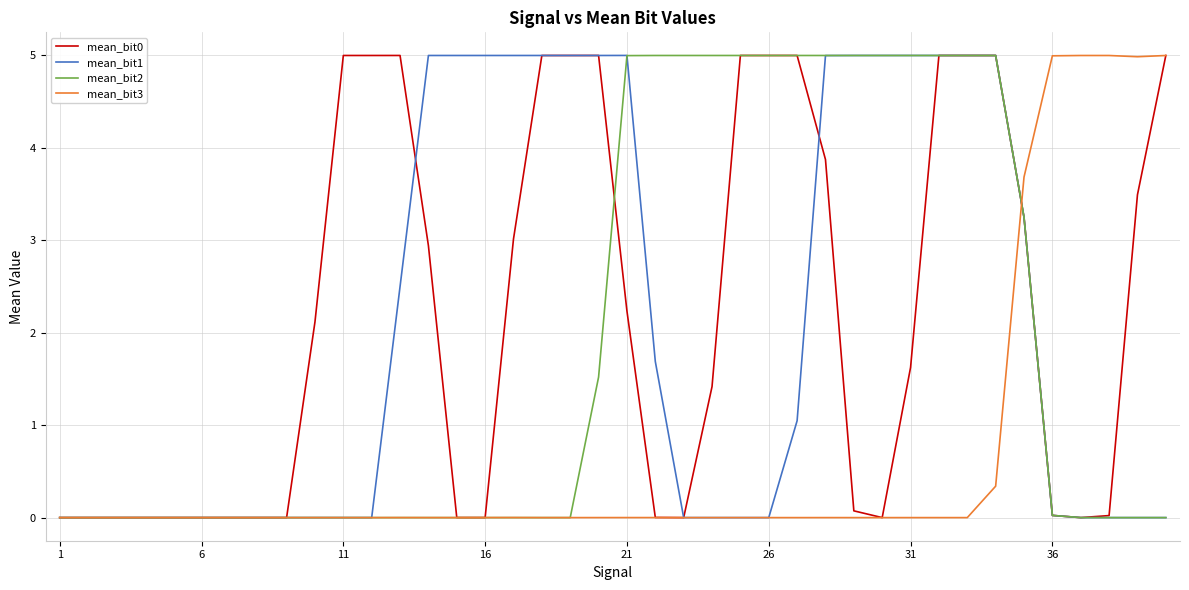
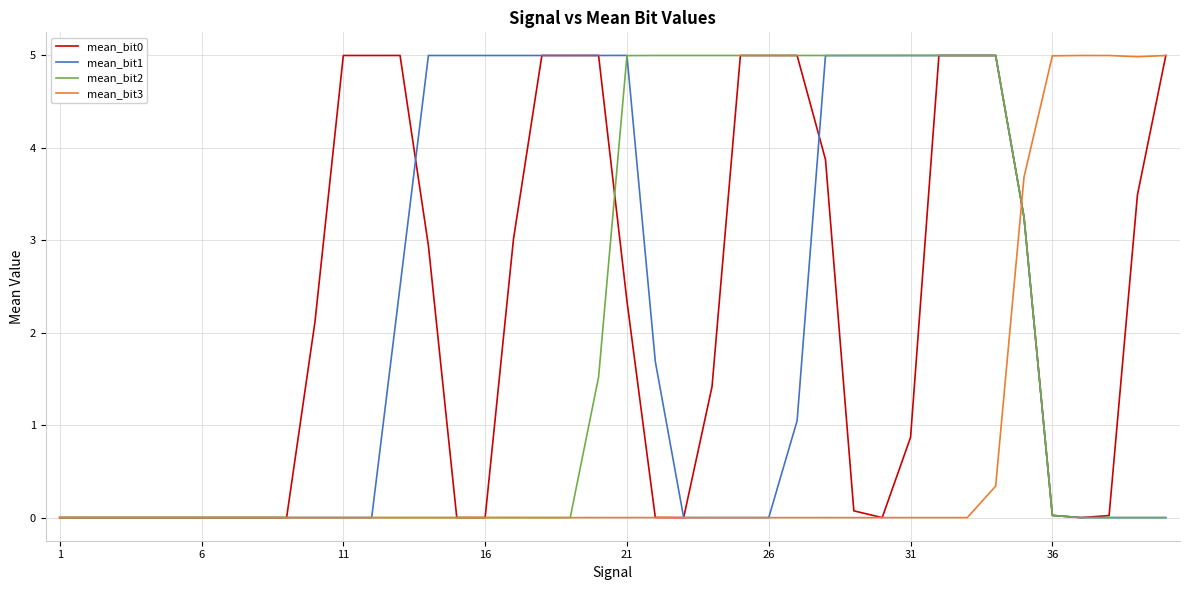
  {
    "mean_bit0": {
      "11": 5.0,
-     "21": 2.2,
-     "31": 1.6
+     "21": 2.3,
+     "31": 0.9
    },
    "mean_bit1": {
      "16": 5.0
    },
    "mean_bit3": {
      "21": 0.0,
      "31": 0.0,
      "36": 5.0
    }
  }
